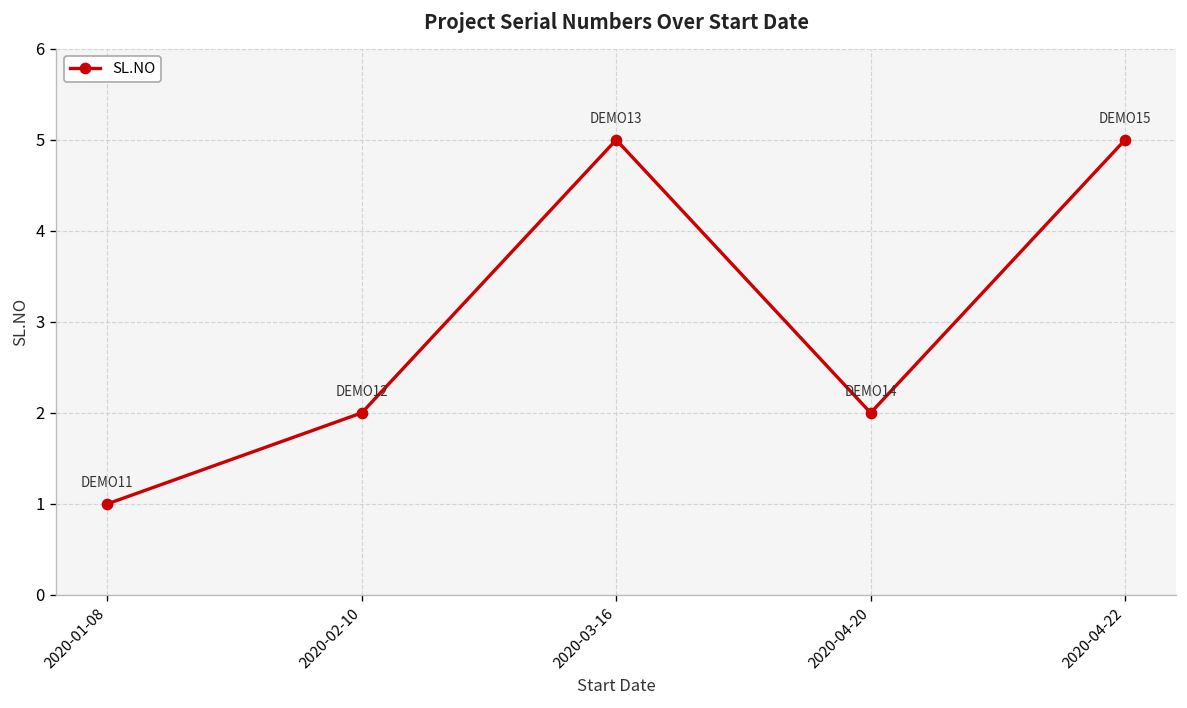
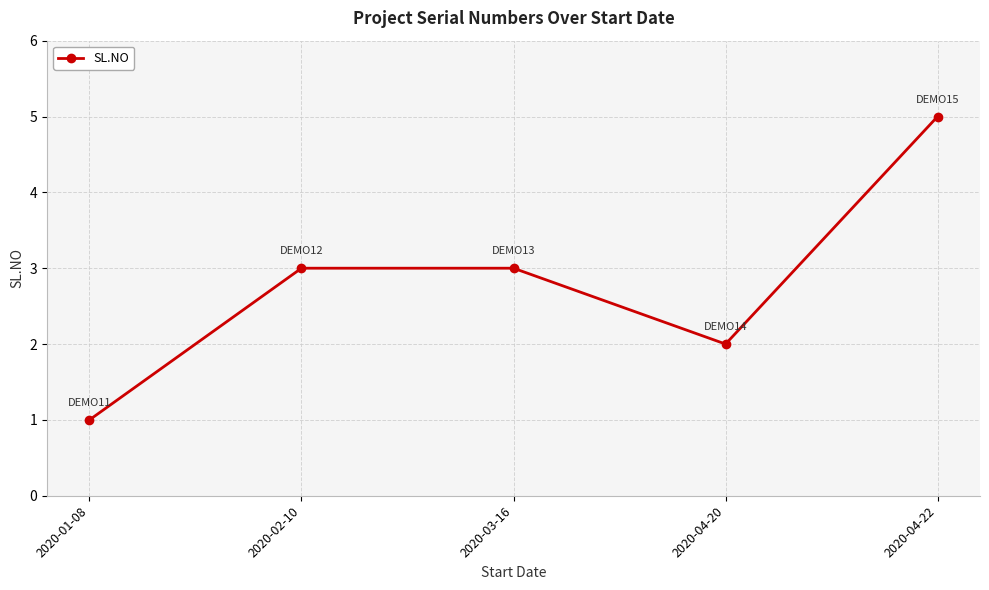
  {
    "2020-01-08": 1,
-   "2020-02-10": 2,
-   "2020-03-16": 5,
+   "2020-02-10": 3,
+   "2020-03-16": 3,
    "2020-04-20": 2,
    "2020-04-22": 5
  }
